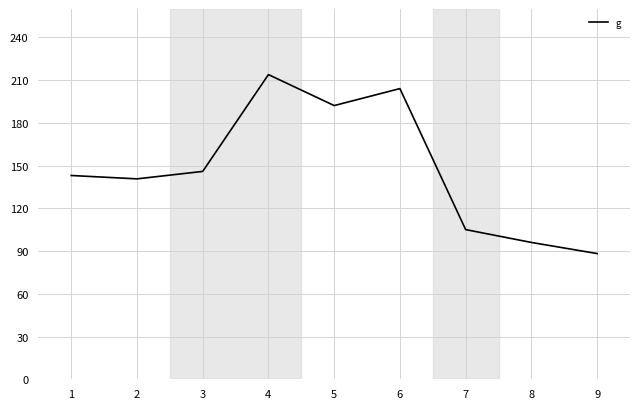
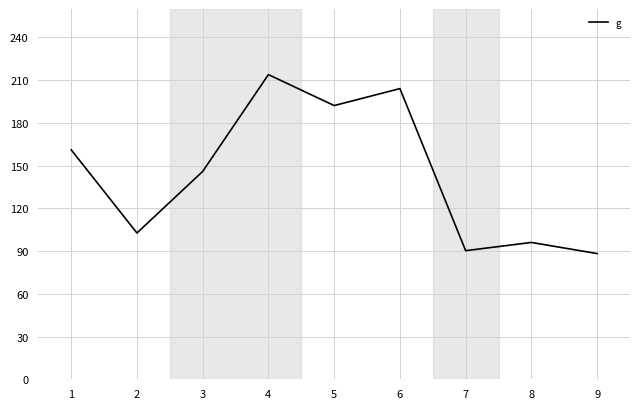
  {
-   "1": 143,
-   "2": 141,
+   "1": 161,
+   "2": 103,
    "3": 146,
    "4": 214,
    "5": 192,
    "6": 204,
-   "7": 105,
+   "7": 90,
    "8": 96,
    "9": 88
  }
